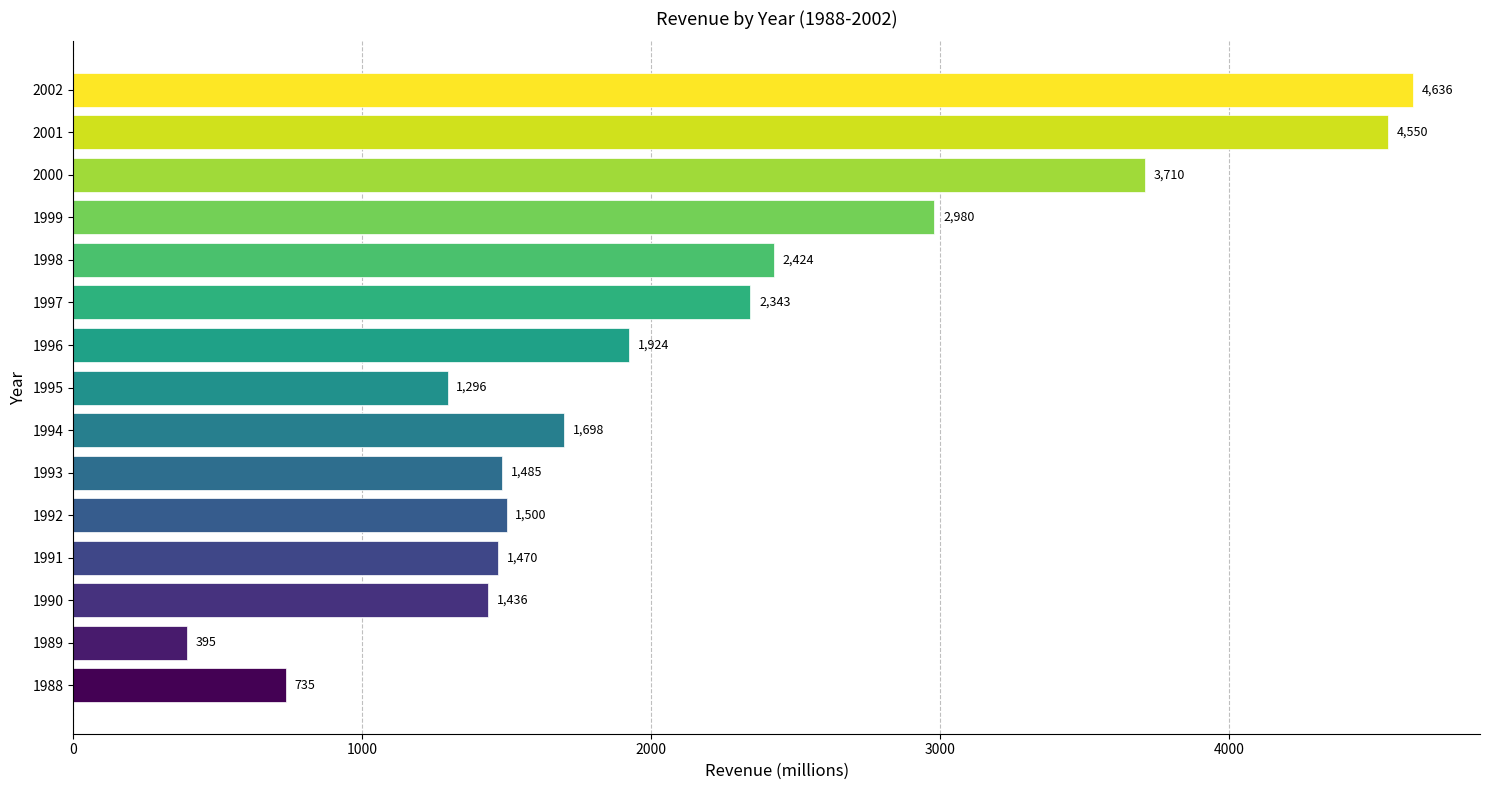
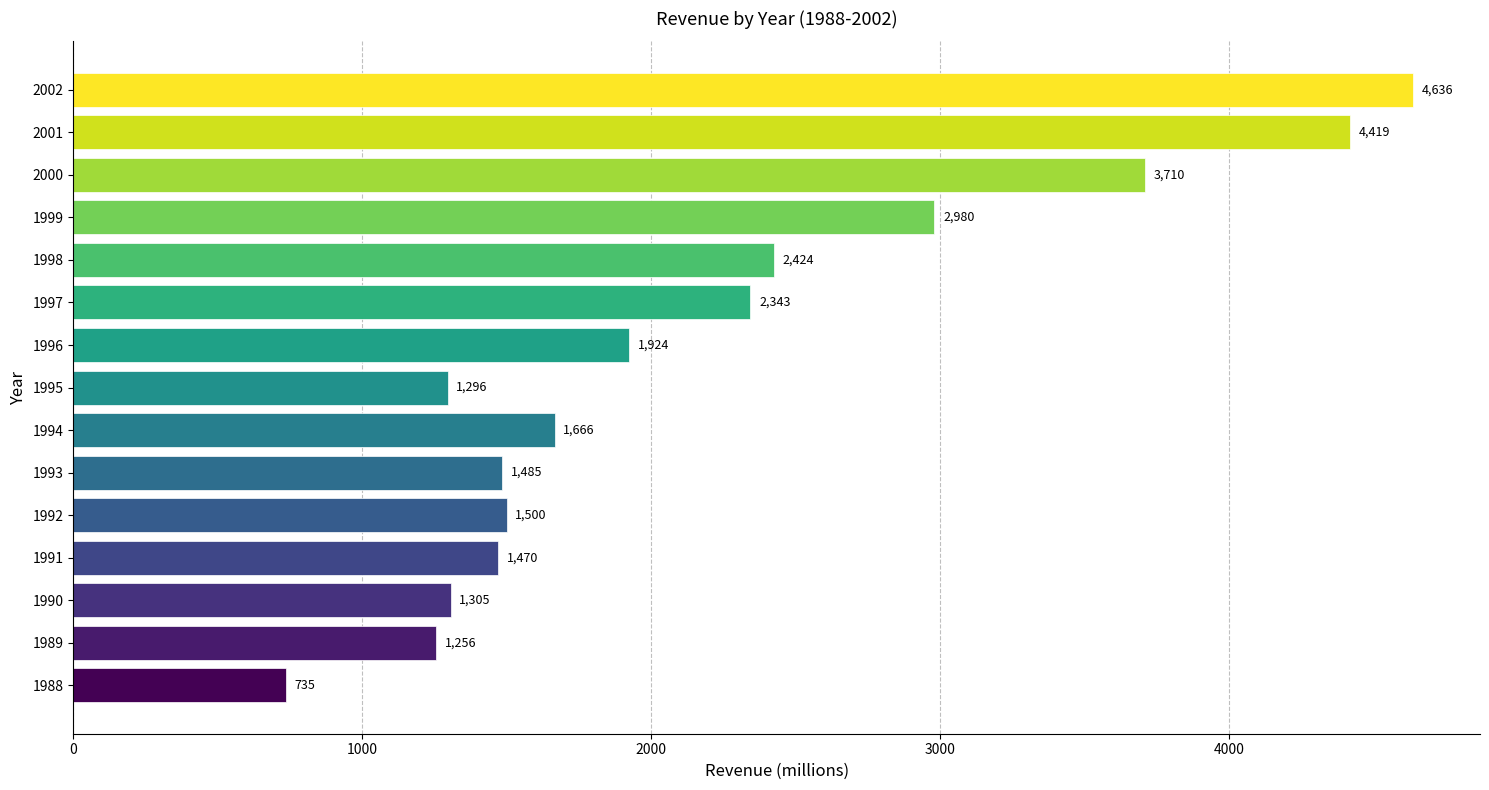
  {
    "2002": "4,636",
-   "2001": "4,550",
+   "2001": "4,419",
    "2000": "3,710",
    "1999": "2,980",
    "1998": "2,424",
    "1997": "2,343",
    "1996": "1,924",
    "1995": "1,296",
-   "1994": "1,698",
+   "1994": "1,666",
    "1993": "1,485",
    "1992": "1,500",
    "1991": "1,470",
-   "1990": "1,436",
-   "1989": "395",
+   "1990": "1,305",
+   "1989": "1,256",
    "1988": "735"
  }
